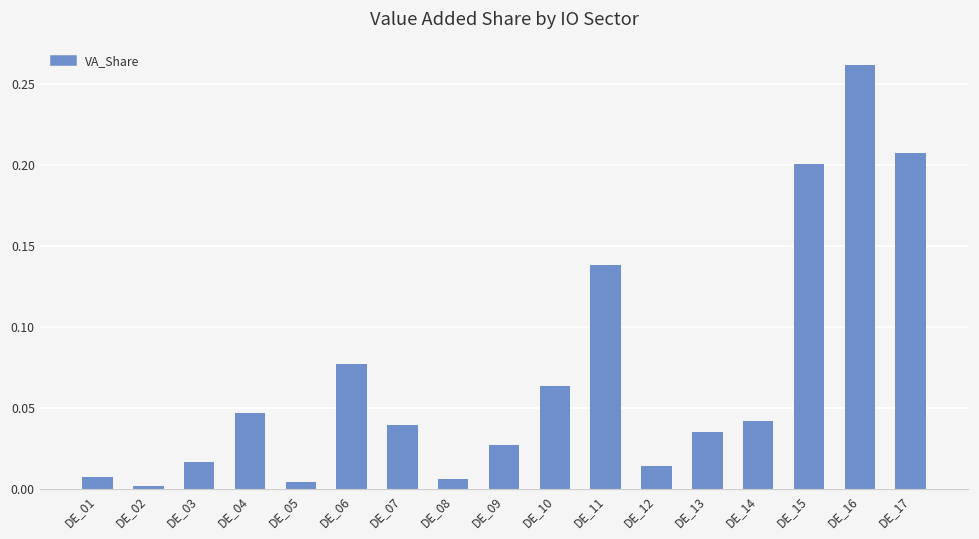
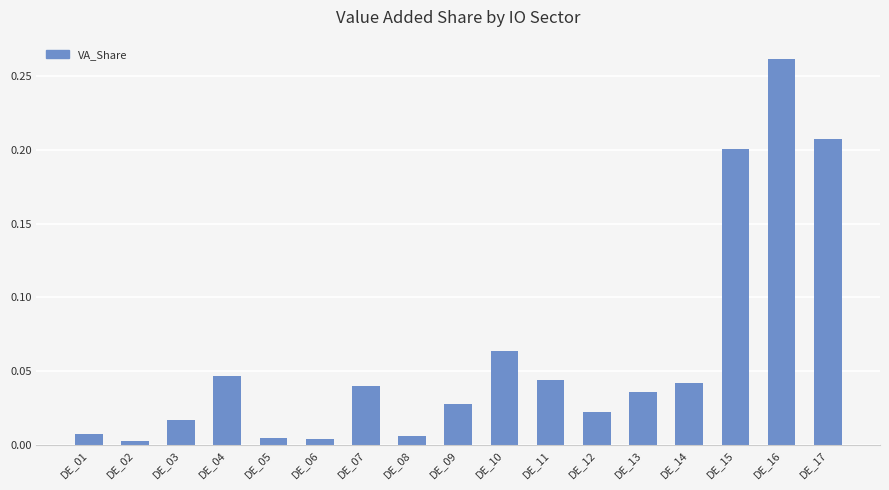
  {
    "DE_01": 0.008,
    "DE_02": 0.002,
    "DE_03": 0.017,
    "DE_04": 0.047,
    "DE_05": 0.005,
-   "DE_06": 0.077,
+   "DE_06": 0.004,
    "DE_07": 0.040,
    "DE_08": 0.006,
    "DE_09": 0.027,
    "DE_10": 0.063,
-   "DE_11": 0.138,
-   "DE_12": 0.015,
+   "DE_11": 0.044,
+   "DE_12": 0.022,
    "DE_13": 0.036,
    "DE_14": 0.042,
    "DE_15": 0.200,
    "DE_16": 0.262,
    "DE_17": 0.207
  }
